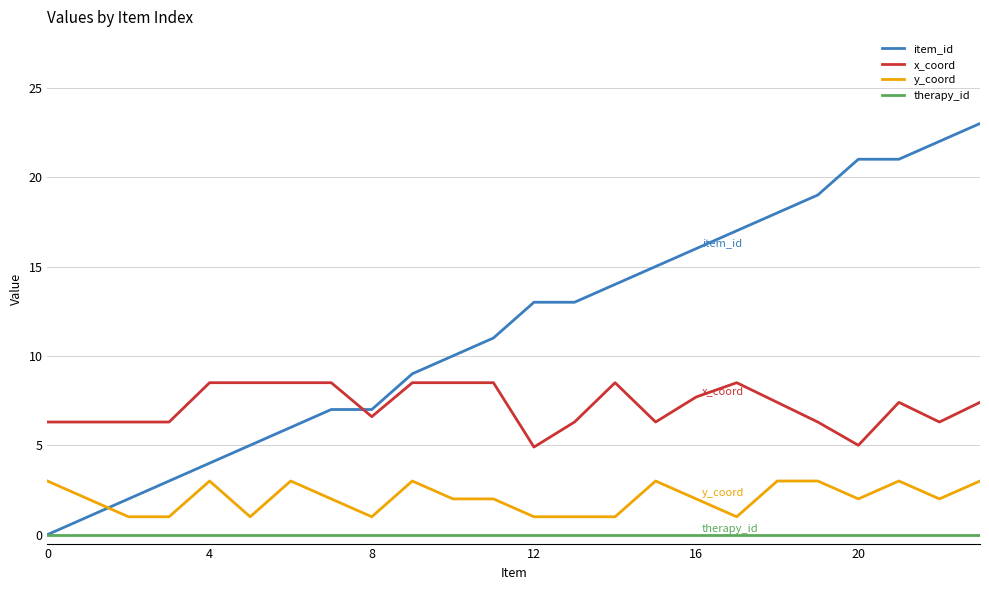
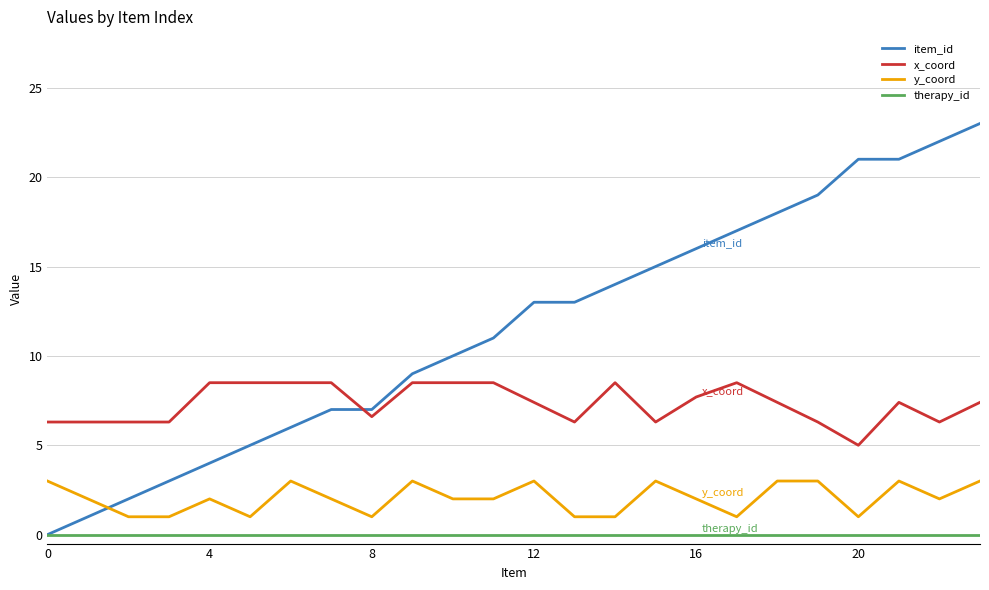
  {
    "item_id": {
      "4": 4.0,
      "8": 7.0,
      "12": 13.0,
      "16": 16.0,
      "20": 21.0
    },
    "x_coord": {
      "0": 6.3,
      "4": 8.5,
      "8": 6.6,
-     "12": 4.9,
+     "12": 7.4,
      "16": 7.7,
      "20": 5.0
    },
    "y_coord": {
      "0": 3,
-     "4": 3,
+     "4": 2,
      "8": 1,
-     "12": 1,
+     "12": 3,
      "16": 2,
-     "20": 2
+     "20": 1
    },
    "therapy_id": {
      "4": 0.0,
      "8": 0.0,
      "12": 0.0,
      "16": 0.0,
      "20": 0.0
    }
  }
